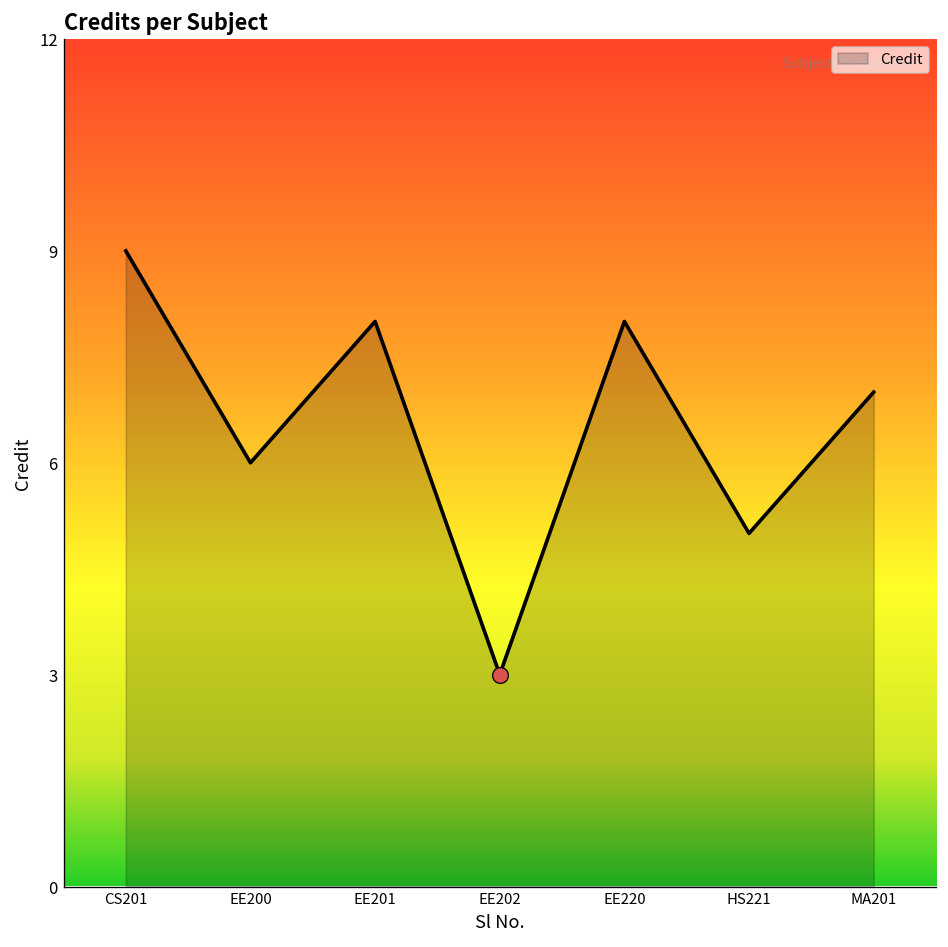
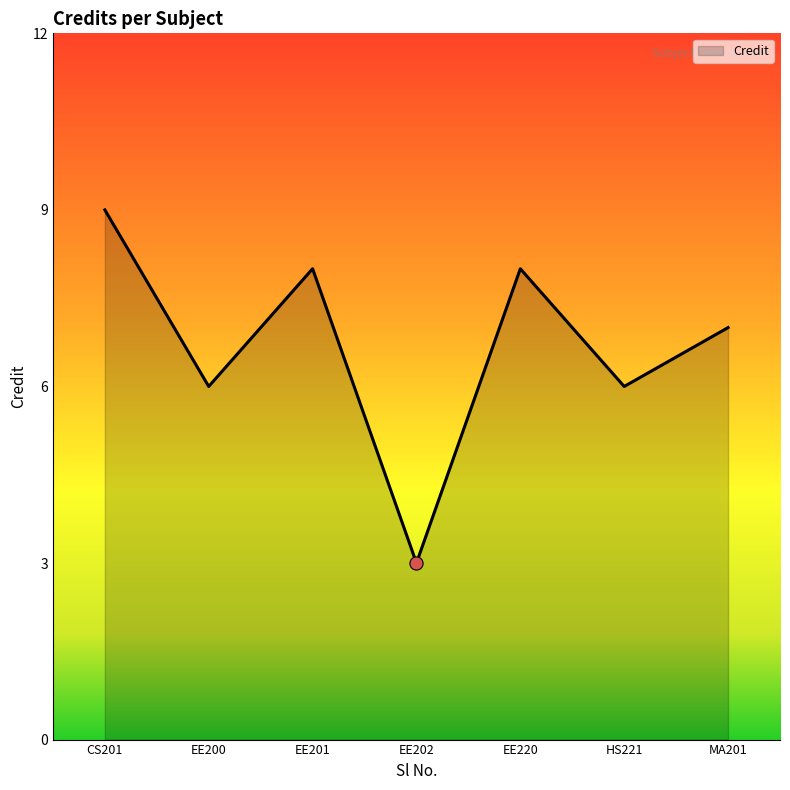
  {
    "Credit": {
      "CS201": 9,
      "EE200": 6,
      "EE201": 8,
      "EE220": 8,
-     "HS221": 5,
+     "HS221": 6,
      "MA201": 7
    }
  }
